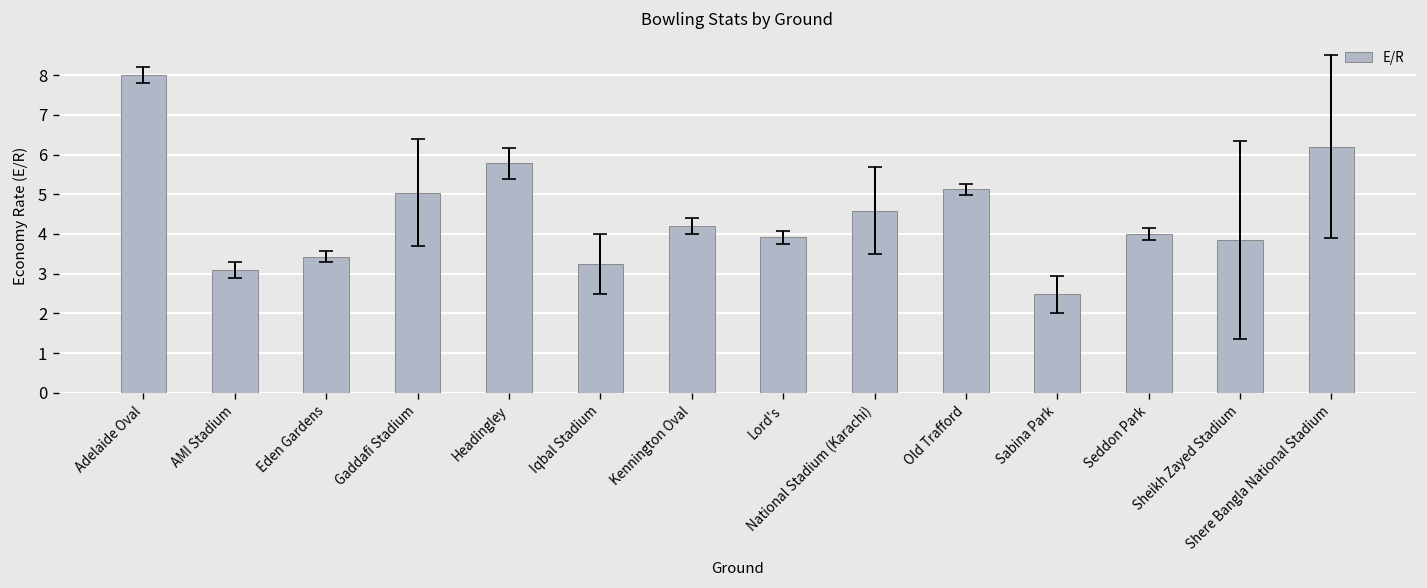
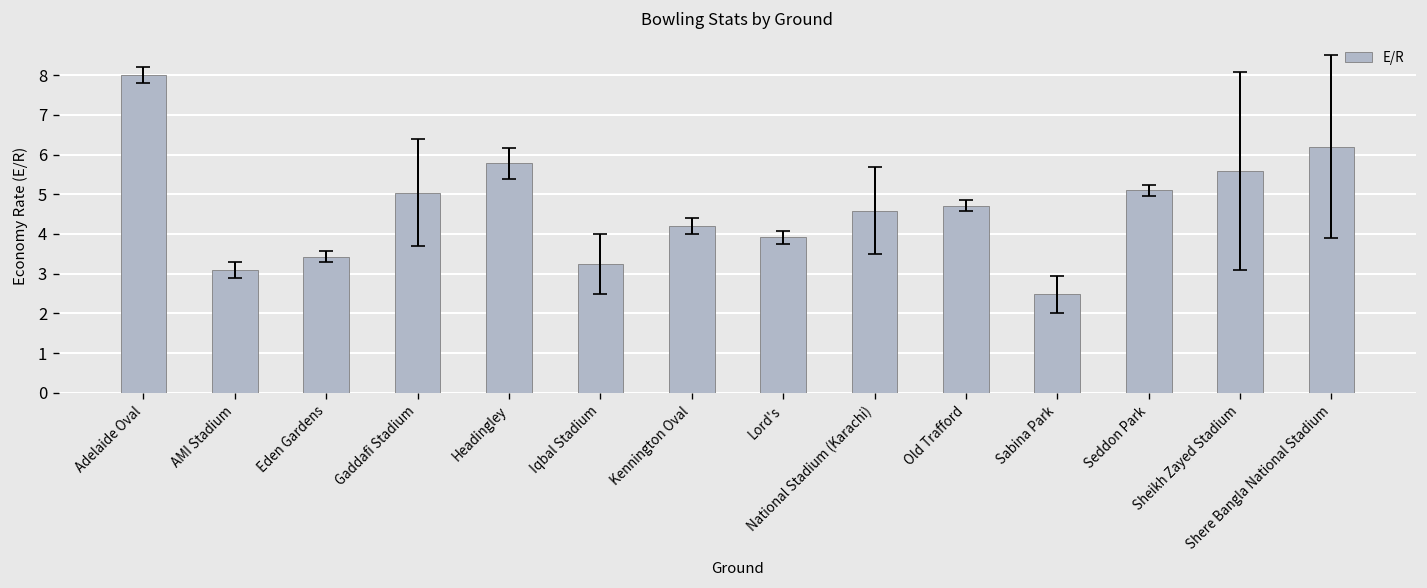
  {
    "E/R": {
      "Adelaide Oval": 8.0,
      "AMI Stadium": 3.1,
      "Eden Gardens": 3.4,
      "Gaddafi Stadium": 5.0,
      "Headingley": 5.8,
      "Iqbal Stadium": 3.2,
      "Kennington Oval": 4.2,
      "Lord's": 3.9,
      "National Stadium (Karachi)": 4.6,
-     "Old Trafford": 5.1,
+     "Old Trafford": 4.7,
      "Sabina Park": 2.5,
-     "Seddon Park": 4.0,
-     "Sheikh Zayed Stadium": 3.9,
+     "Seddon Park": 5.1,
+     "Sheikh Zayed Stadium": 5.6,
      "Shere Bangla National Stadium": 6.2
    }
  }
